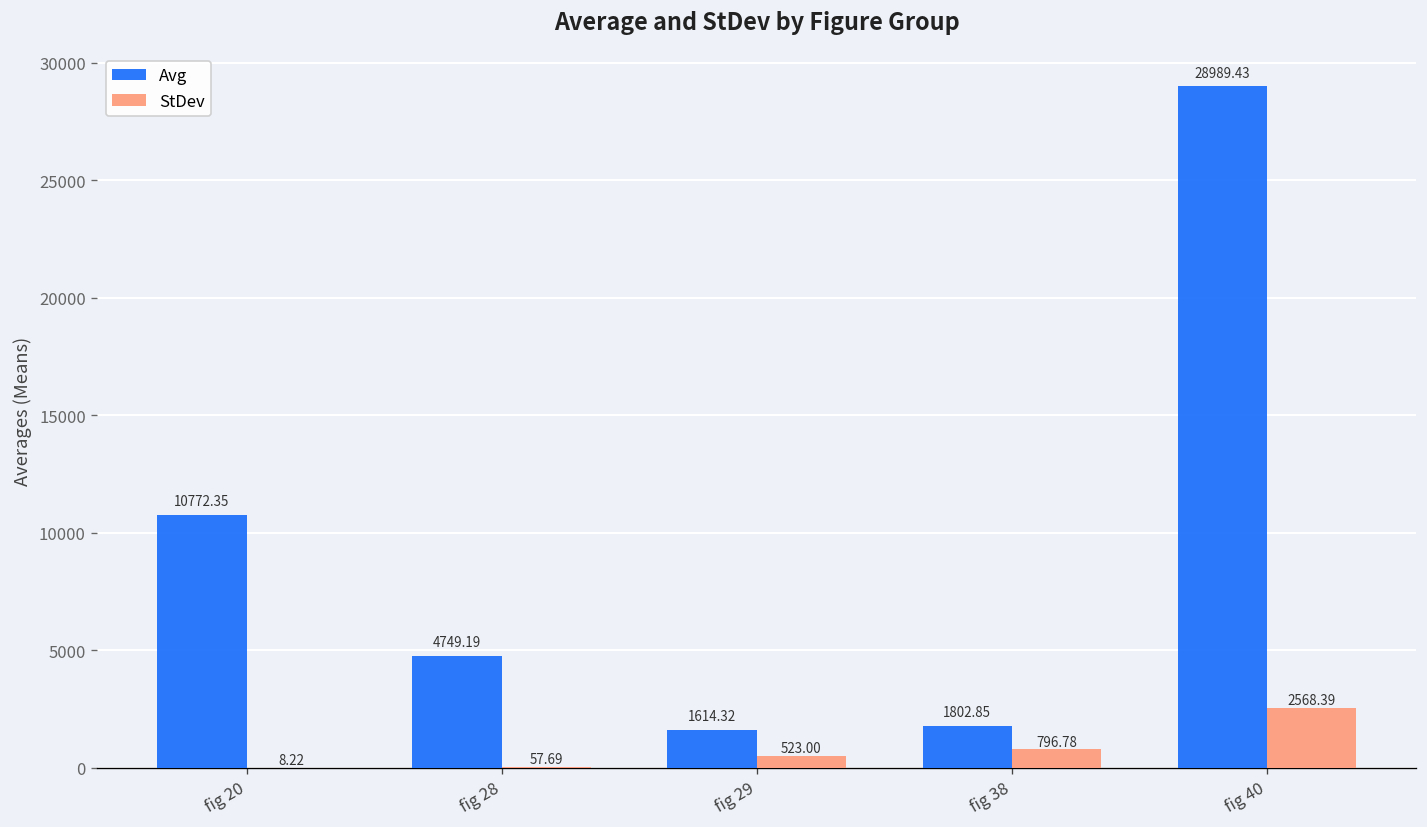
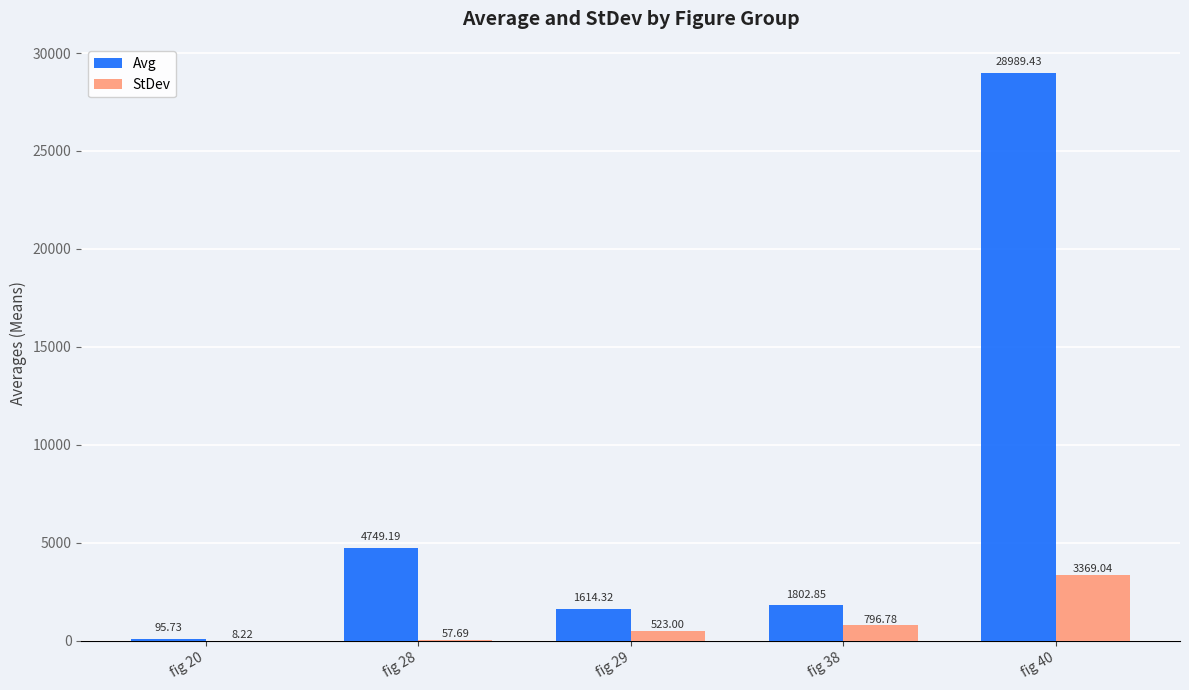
  {
    "Avg": {
-     "fig 20": 10772.35,
+     "fig 20": 95.73,
      "fig 28": 4749.19,
      "fig 29": 1614.32,
      "fig 38": 1802.85,
      "fig 40": 28989.43
    },
    "StDev": {
      "fig 20": 8.22,
      "fig 28": 57.69,
      "fig 29": 523.00,
      "fig 38": 796.78,
-     "fig 40": 2568.39
+     "fig 40": 3369.04
    }
  }
